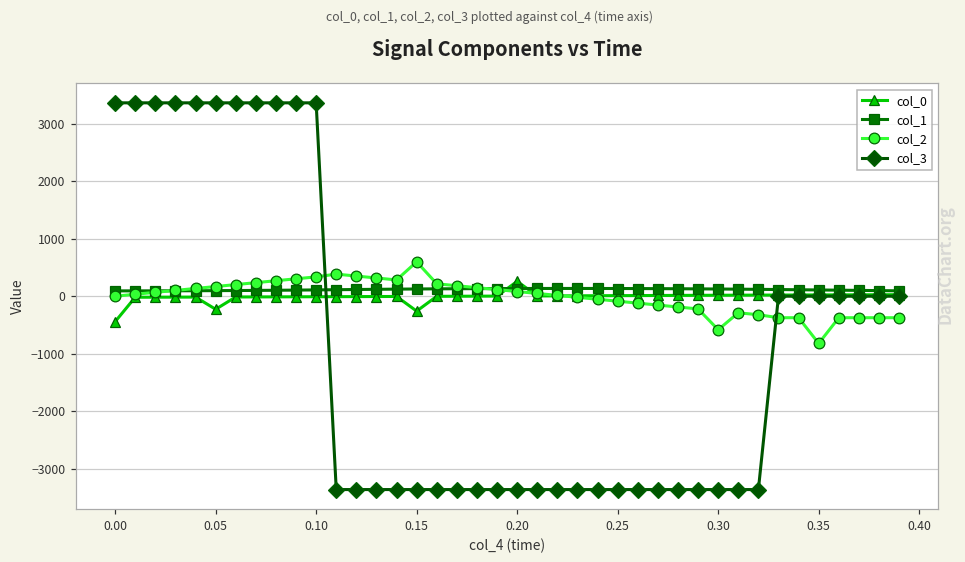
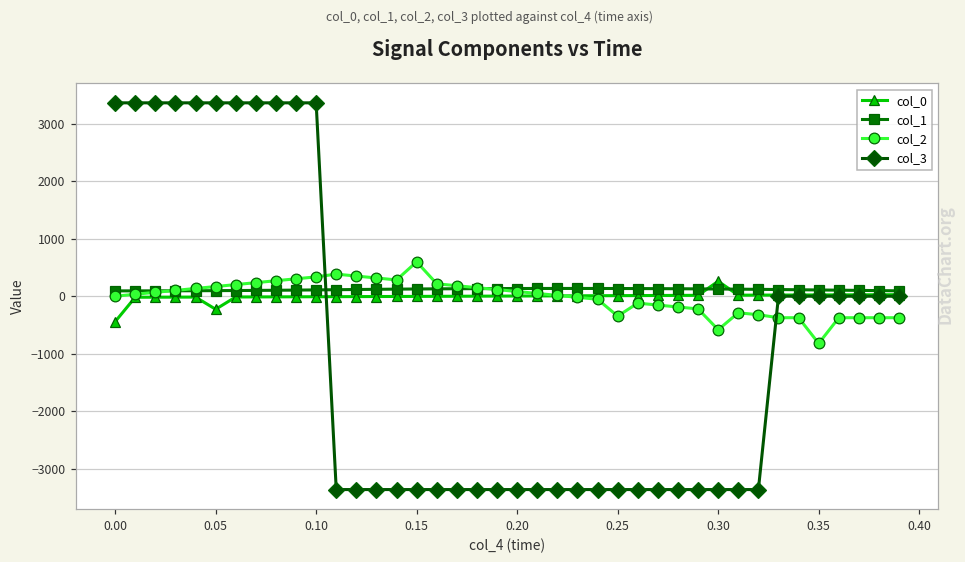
  {
    "col_0": {
      "0.00": -400,
      "0.05": -200,
      "0.10": 0,
-     "0.15": -300,
-     "0.20": 300,
+     "0.15": 0,
+     "0.20": 0,
      "0.25": 0,
-     "0.30": 0
+     "0.30": 300
    },
    "col_2": {
      "0.00": 0,
      "0.05": 200,
      "0.10": 300,
      "0.15": 600,
      "0.20": 100,
-     "0.25": -100,
+     "0.25": -300,
      "0.30": -600,
      "0.35": -800
    }
  }
